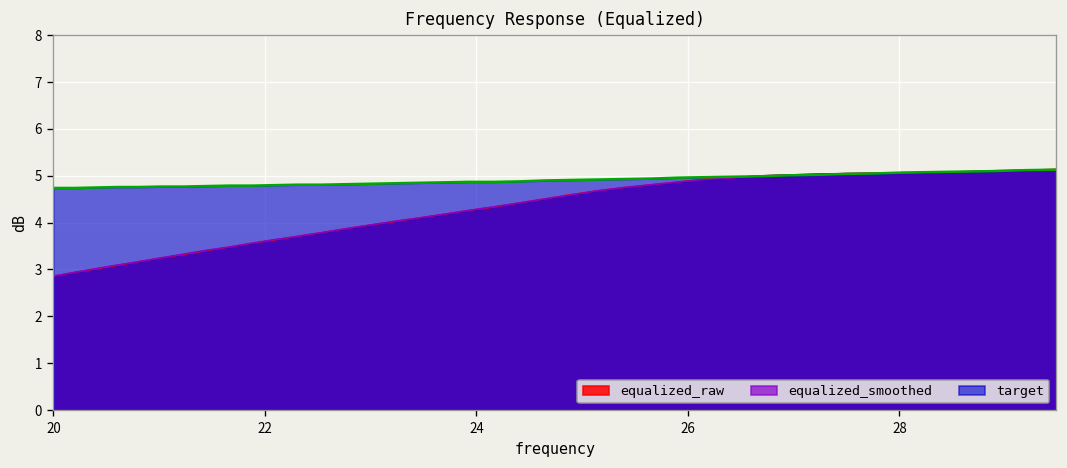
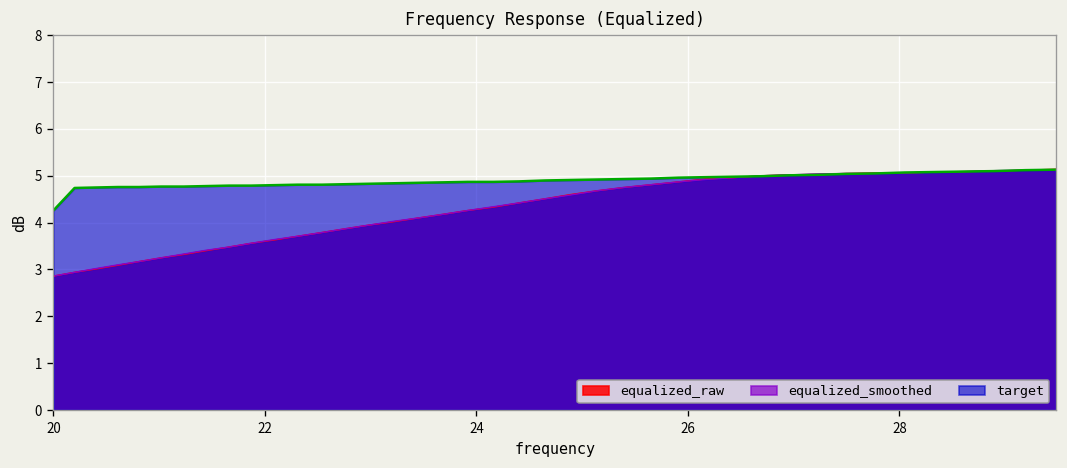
  {
    "target": {
-     "20": 4.7
+     "20": 4.3
    }
  }
